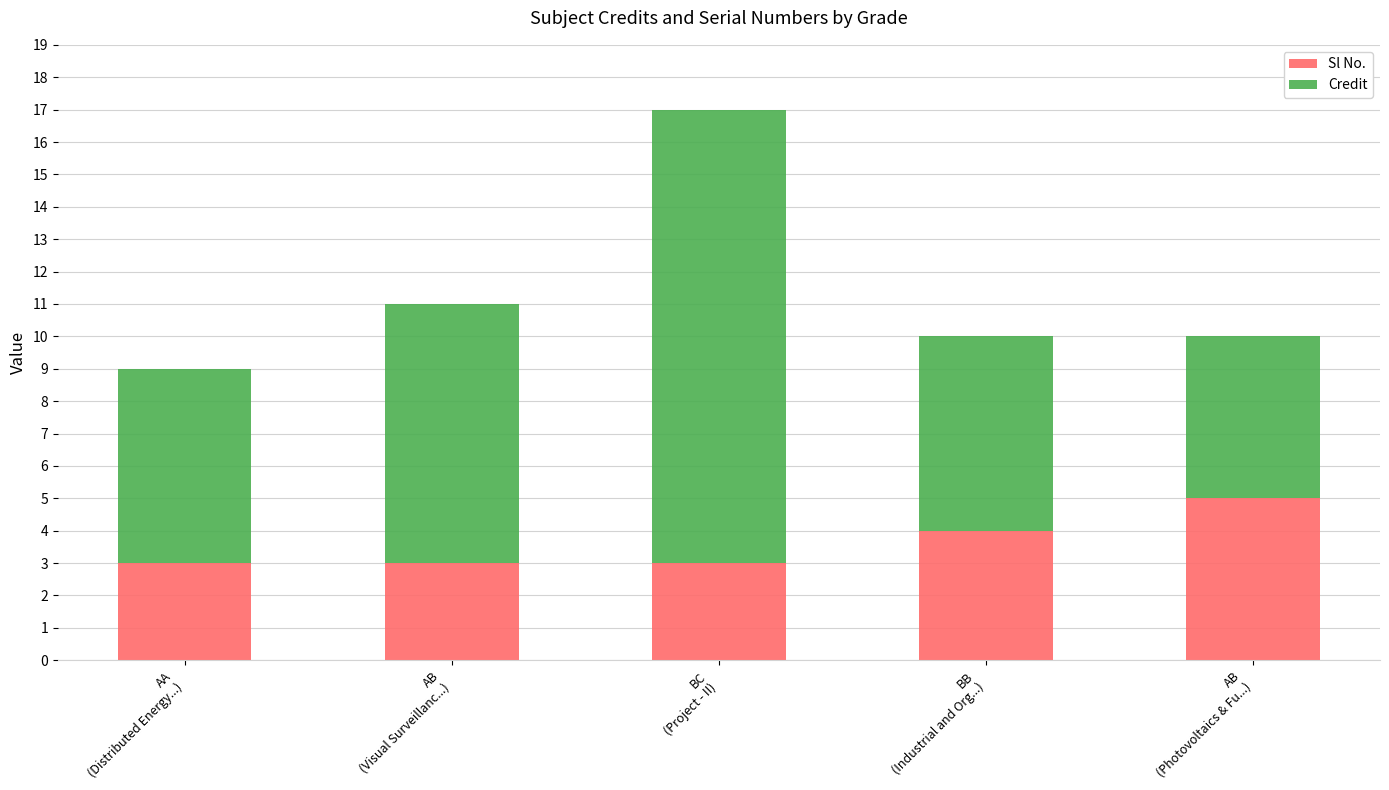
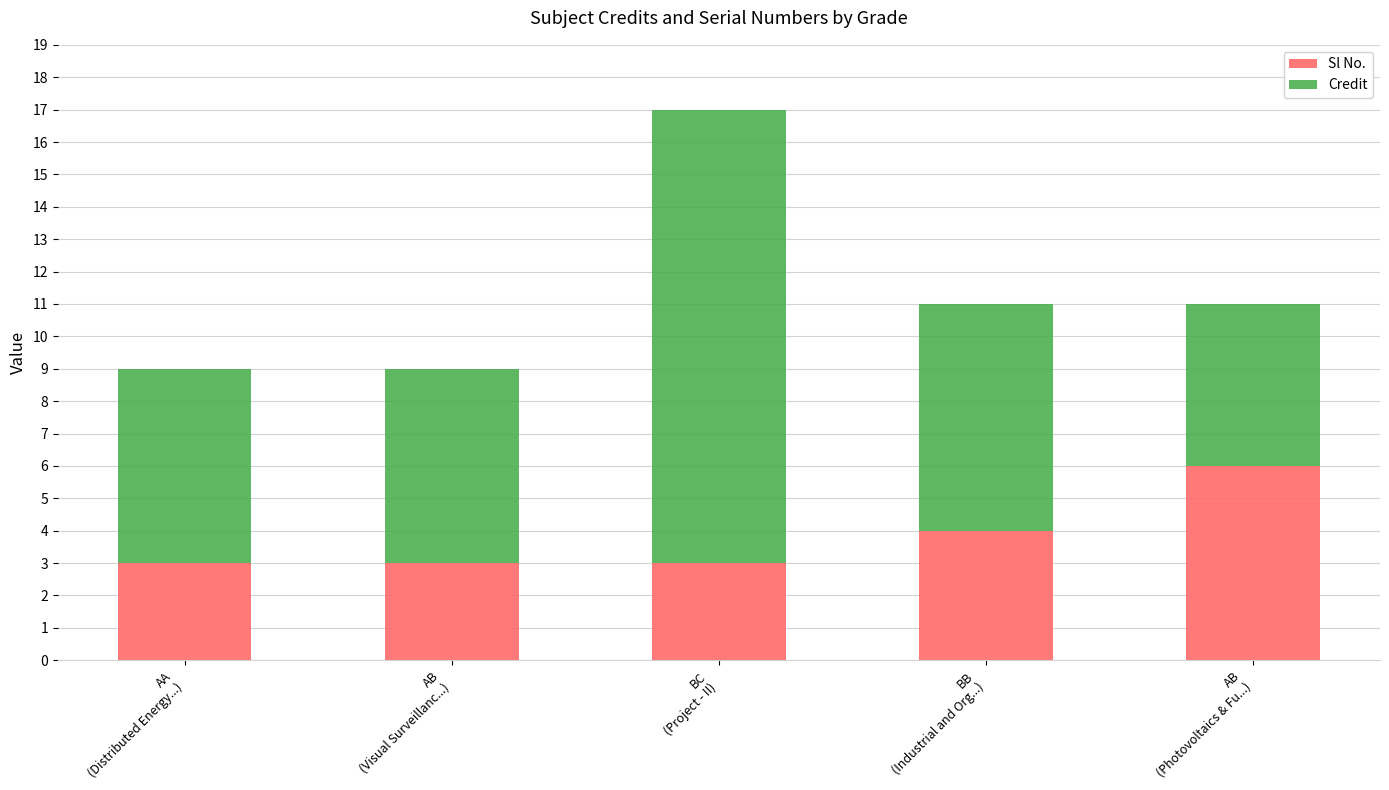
  {
    "Sl No.": {
      "AA (Distributed Energy...)": 3,
      "AB (Visual Surveillanc...)": 3,
      "BC (Project - II)": 3,
      "BB (Industrial and Org...)": 4,
-     "AB (Photovoltaics & Fu...)": 5
+     "AB (Photovoltaics & Fu...)": 6
    },
    "Credit": {
      "AA (Distributed Energy...)": 6,
-     "AB (Visual Surveillanc...)": 8,
+     "AB (Visual Surveillanc...)": 6,
      "BC (Project - II)": 14,
-     "BB (Industrial and Org...)": 6,
+     "BB (Industrial and Org...)": 7,
      "AB (Photovoltaics & Fu...)": 5
    }
  }
